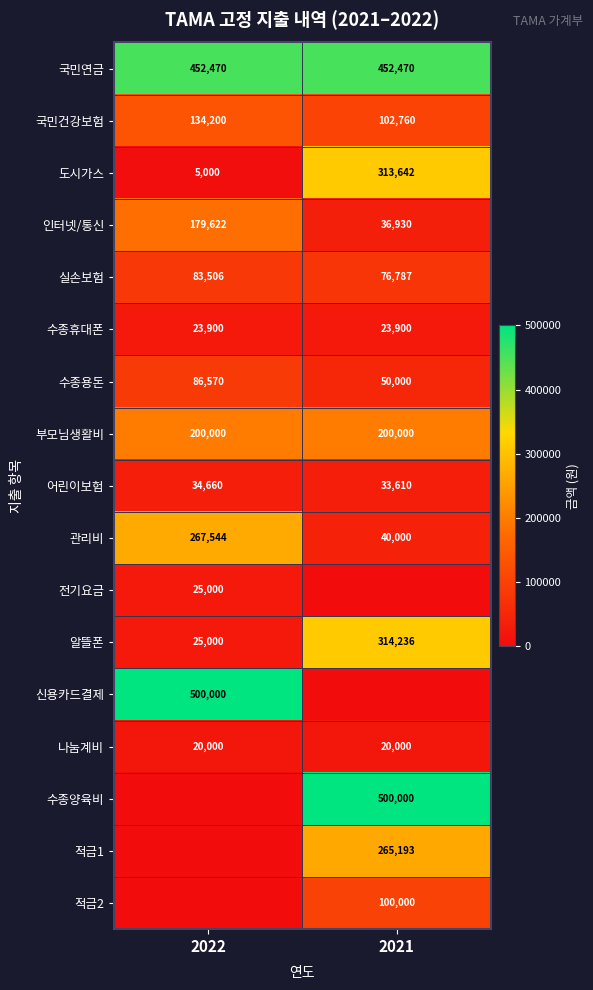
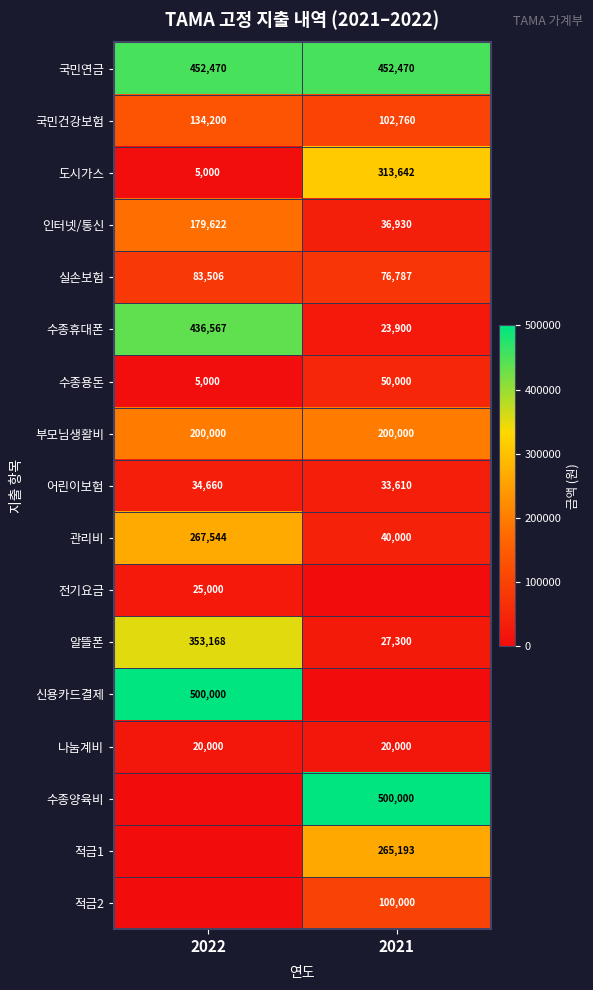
  {
    "국민연금": {
      "2022": "452,470",
      "2021": "452,470"
    },
    "국민건강보험": {
      "2022": "134,200",
      "2021": "102,760"
    },
    "도시가스": {
      "2022": "5,000",
      "2021": "313,642"
    },
    "인터넷/통신": {
      "2022": "179,622",
      "2021": "36,930"
    },
    "실손보험": {
      "2022": "83,506",
      "2021": "76,787"
    },
    "수종휴대폰": {
-     "2022": "23,900",
+     "2022": "436,567",
      "2021": "23,900"
    },
    "수종용돈": {
-     "2022": "86,570",
+     "2022": "5,000",
      "2021": "50,000"
    },
    "부모님생활비": {
      "2022": "200,000",
      "2021": "200,000"
    },
    "어린이보험": {
      "2022": "34,660",
      "2021": "33,610"
    },
    "관리비": {
      "2022": "267,544",
      "2021": "40,000"
    },
    "전기요금": {
      "2022": "25,000"
    },
    "알뜰폰": {
-     "2022": "25,000",
-     "2021": "314,236"
+     "2022": "353,168",
+     "2021": "27,300"
    },
    "신용카드결제": {
      "2022": "500,000"
    },
    "나눔계비": {
      "2022": "20,000",
      "2021": "20,000"
    },
    "수종양육비": {
      "2021": "500,000"
    },
    "적금1": {
      "2021": "265,193"
    },
    "적금2": {
      "2021": "100,000"
    }
  }
